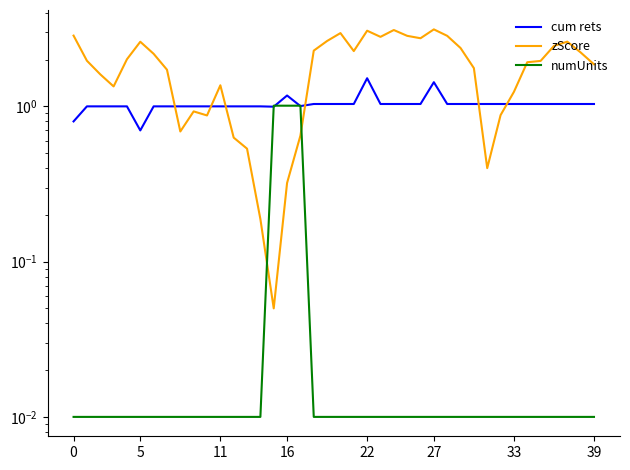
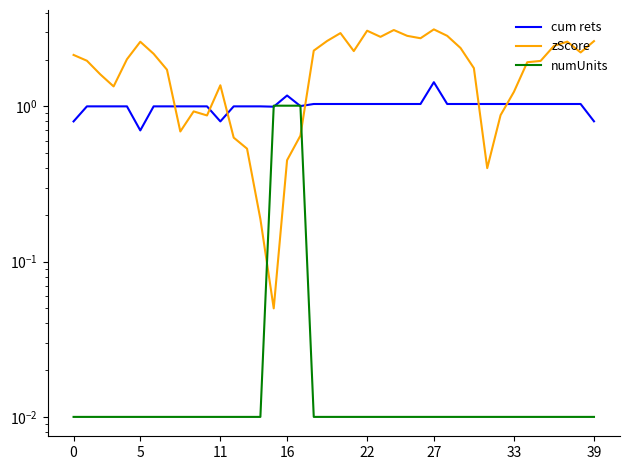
  {
    "cum rets": {
      "0": 0.8,
      "5": 0.7,
-     "11": 1.0,
+     "11": 0.8,
      "16": 1.2,
-     "22": 1.5,
+     "22": 1.0,
      "27": 1.4,
      "33": 1.0,
-     "39": 1.0
+     "39": 0.8
    },
    "zScore": {
-     "0": 2.9,
+     "0": 2.1,
      "5": 2.6,
      "11": 1.4,
-     "16": 0.32,
+     "16": 0.45,
      "22": 3.1,
      "27": 3.1,
      "33": 1.2,
-     "39": 1.9
+     "39": 2.6
    },
    "numUnits": {
      "0": 0.01,
      "5": 0.01,
      "11": 0.01,
      "16": 1.0,
      "22": 0.01,
      "27": 0.01,
      "33": 0.01,
      "39": 0.01
    }
  }
